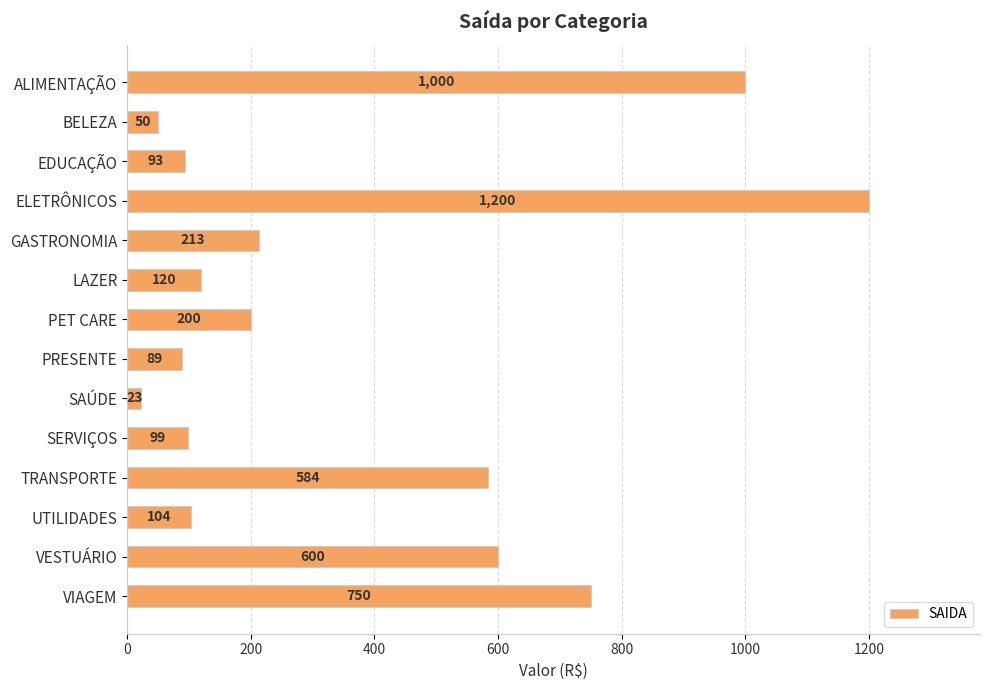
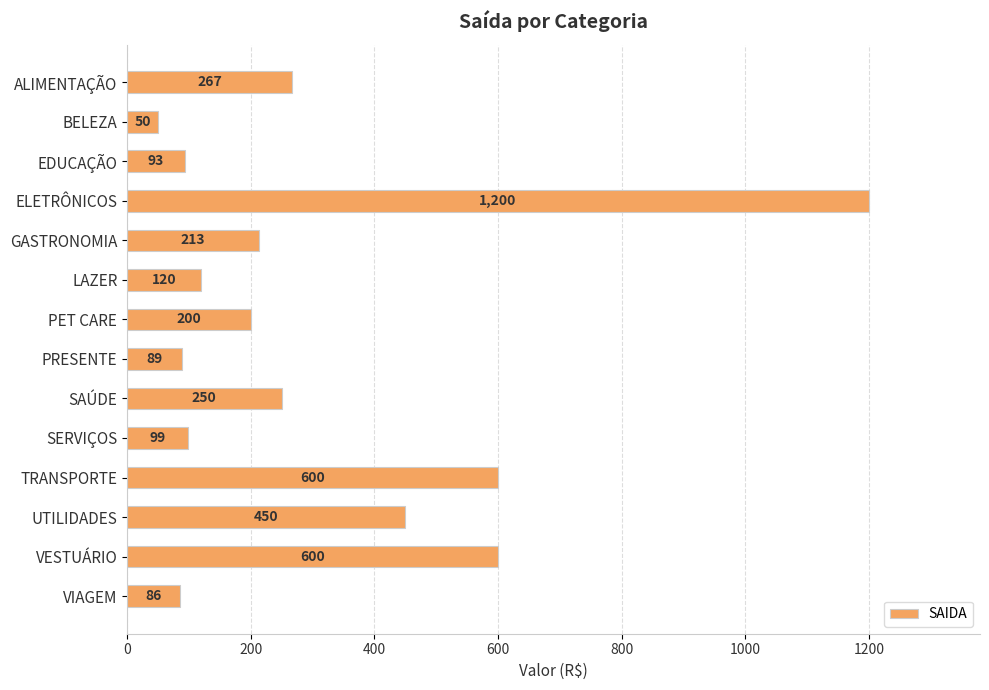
  {
-   "ALIMENTAÇÃO": "1,000",
+   "ALIMENTAÇÃO": "267",
    "BELEZA": "50",
    "EDUCAÇÃO": "93",
    "ELETRÔNICOS": "1,200",
    "GASTRONOMIA": "213",
    "LAZER": "120",
    "PET CARE": "200",
    "PRESENTE": "89",
-   "SAÚDE": "23",
+   "SAÚDE": "250",
    "SERVIÇOS": "99",
-   "TRANSPORTE": "584",
-   "UTILIDADES": "104",
+   "TRANSPORTE": "600",
+   "UTILIDADES": "450",
    "VESTUÁRIO": "600",
-   "VIAGEM": "750"
+   "VIAGEM": "86"
  }
